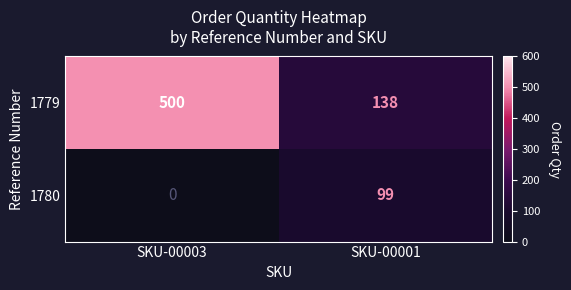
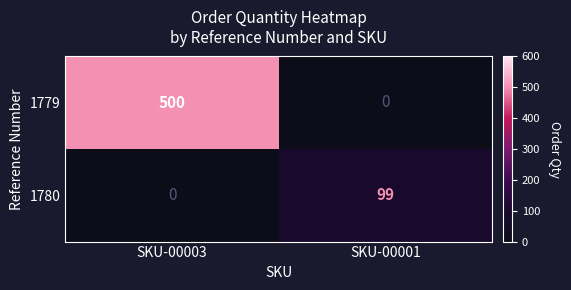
  {
    "1779": {
      "SKU-00003": 500,
-     "SKU-00001": 138
+     "SKU-00001": 0
    },
    "1780": {
      "SKU-00003": 0,
      "SKU-00001": 99
    }
  }
